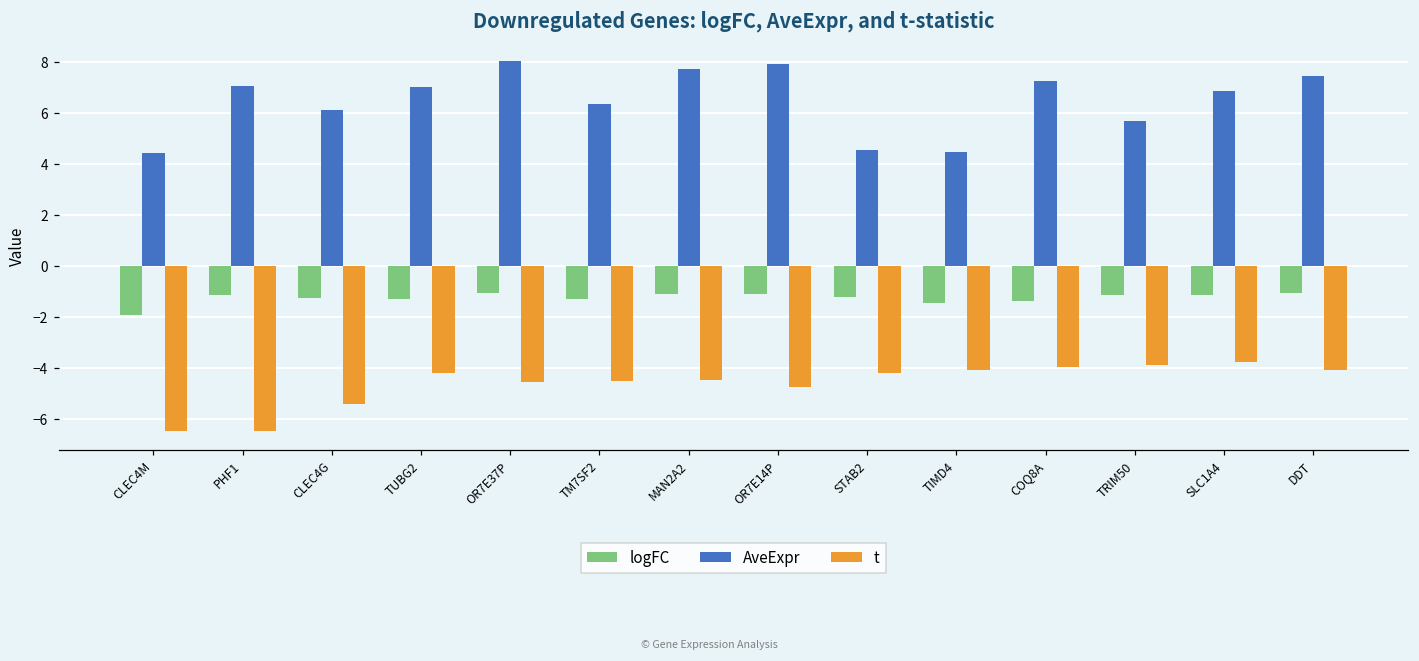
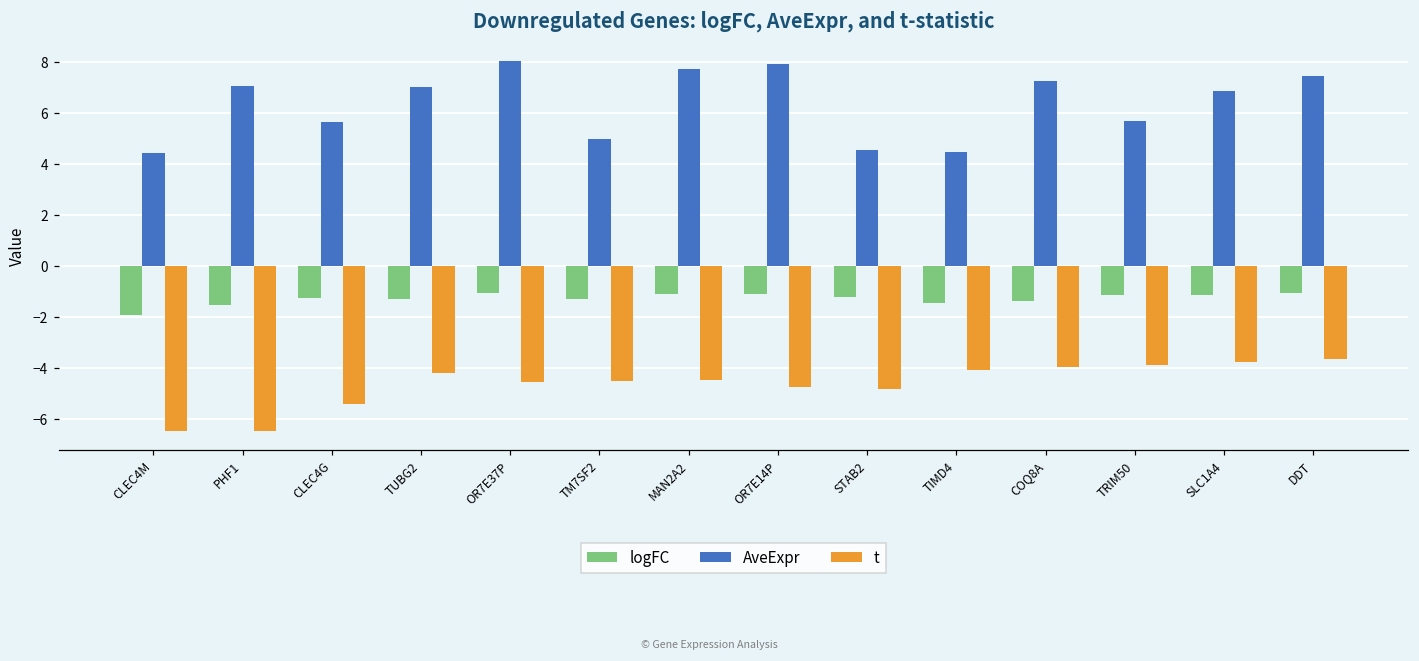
  {
    "logFC": {
      "CLEC4M": -1.9,
-     "PHF1": -1.1,
+     "PHF1": -1.5,
      "CLEC4G": -1.3,
      "TUBG2": -1.3,
      "OR7E37P": -1.0,
      "TM7SF2": -1.3,
      "MAN2A2": -1.1,
      "OR7E14P": -1.1,
      "STAB2": -1.2,
      "TIMD4": -1.5,
      "COQ8A": -1.4,
      "TRIM50": -1.1,
      "SLC1A4": -1.1,
      "DDT": -1.0
    },
    "AveExpr": {
      "CLEC4M": 4.4,
      "PHF1": 7.1,
-     "CLEC4G": 6.1,
+     "CLEC4G": 5.7,
      "TUBG2": 7.0,
      "OR7E37P": 8.0,
-     "TM7SF2": 6.4,
+     "TM7SF2": 5.0,
      "MAN2A2": 7.7,
      "OR7E14P": 7.9,
      "STAB2": 4.5,
      "TIMD4": 4.5,
      "COQ8A": 7.2,
      "TRIM50": 5.7,
      "SLC1A4": 6.9,
      "DDT": 7.5
    },
    "t": {
      "CLEC4M": -6.5,
      "PHF1": -6.4,
      "CLEC4G": -5.4,
      "TUBG2": -4.2,
      "OR7E37P": -4.6,
      "TM7SF2": -4.5,
      "MAN2A2": -4.4,
      "OR7E14P": -4.7,
-     "STAB2": -4.2,
+     "STAB2": -4.8,
      "TIMD4": -4.1,
      "COQ8A": -3.9,
      "TRIM50": -3.9,
      "SLC1A4": -3.7,
-     "DDT": -4.1
+     "DDT": -3.6
    }
  }
